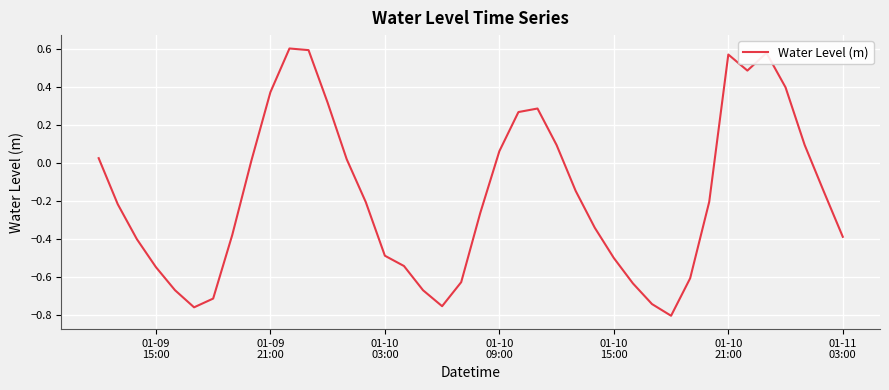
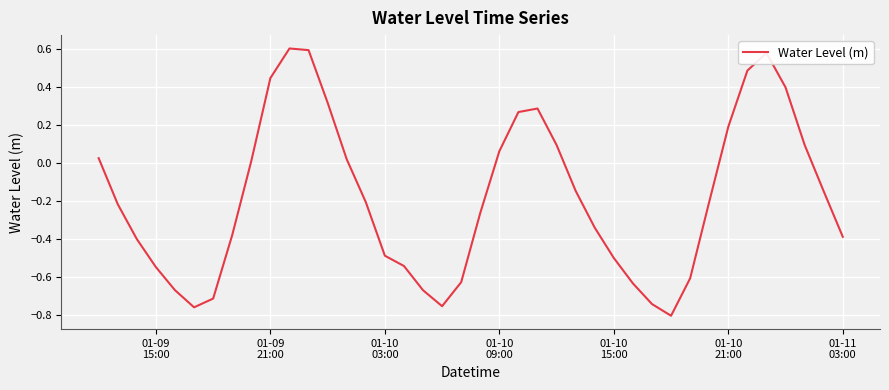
  {
    "01-09 15:00": -0.55,
-   "01-09 21:00": 0.37,
+   "01-09 21:00": 0.45,
    "01-10 03:00": -0.49,
    "01-10 09:00": 0.06,
    "01-10 15:00": -0.50,
-   "01-10 21:00": 0.57,
+   "01-10 21:00": 0.19,
    "01-11 03:00": -0.39
  }
